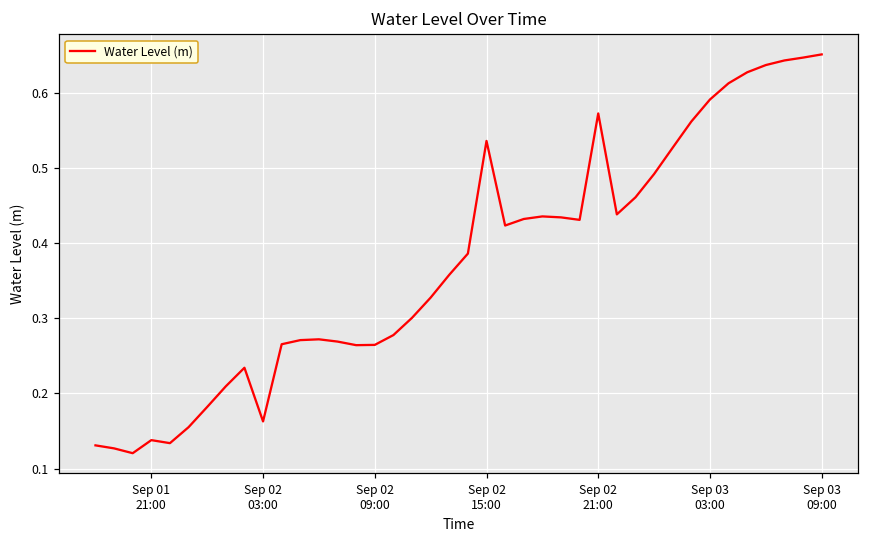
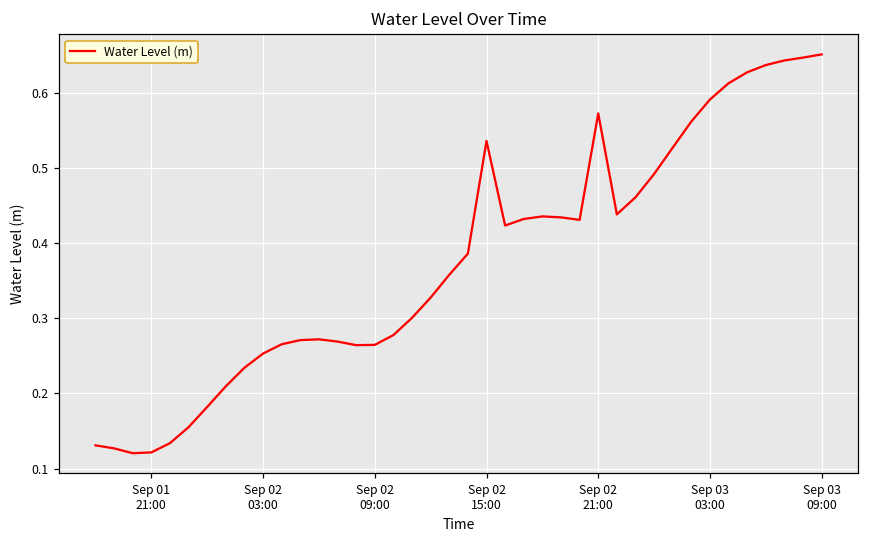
  {
-   "Sep 01 21:00": 0.14,
-   "Sep 02 03:00": 0.16,
+   "Sep 01 21:00": 0.12,
+   "Sep 02 03:00": 0.25,
    "Sep 02 09:00": 0.26,
    "Sep 02 15:00": 0.54,
    "Sep 02 21:00": 0.57,
    "Sep 03 03:00": 0.59,
    "Sep 03 09:00": 0.65
  }
